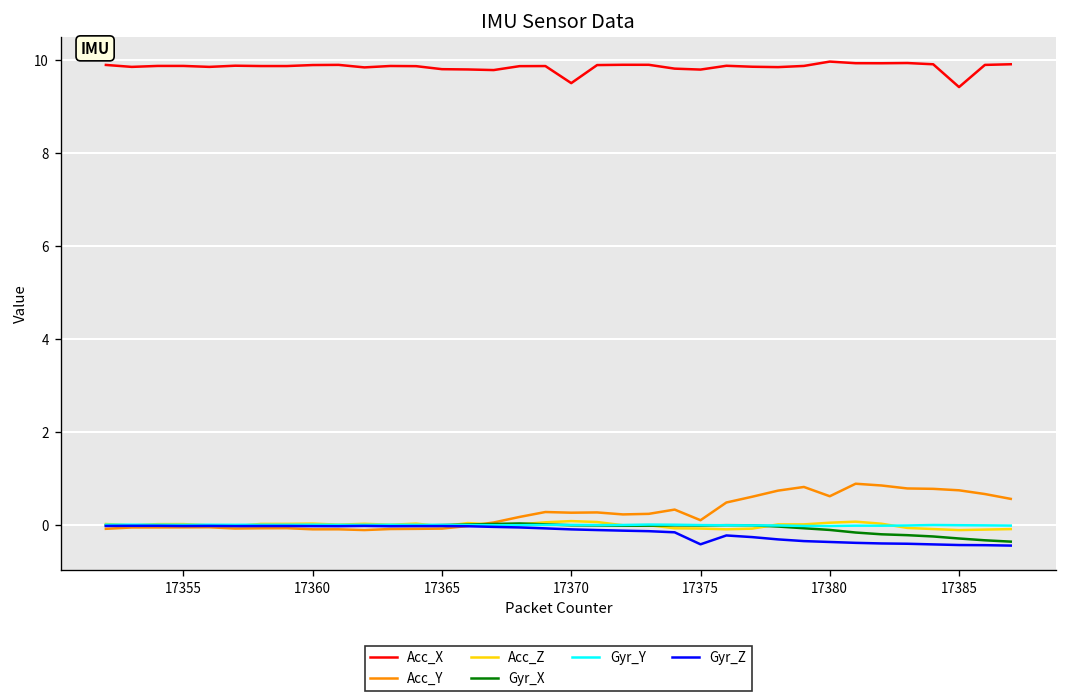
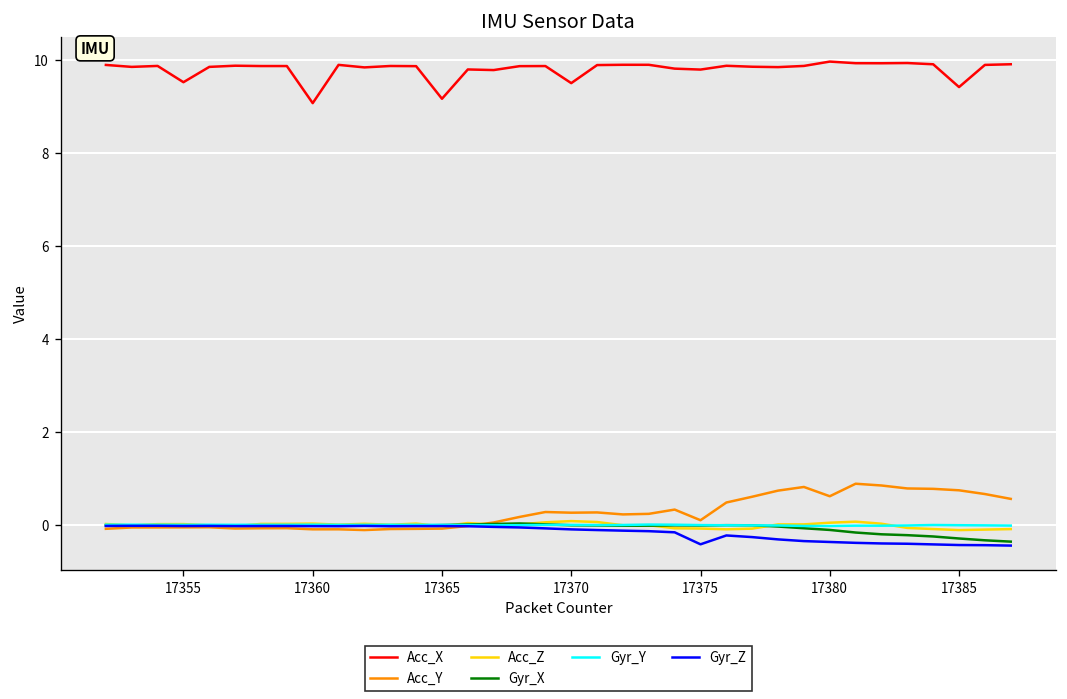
  {
    "Acc_X": {
-     "17355": 9.9,
-     "17360": 9.9,
-     "17365": 9.8,
+     "17355": 9.5,
+     "17360": 9.1,
+     "17365": 9.2,
      "17370": 9.5,
      "17375": 9.8,
      "17380": 10.0,
      "17385": 9.4
    },
    "Acc_Y": {
      "17360": -0.1,
      "17370": 0.3,
      "17375": 0.1,
      "17380": 0.6,
      "17385": 0.8
    },
    "Acc_Z": {
      "17370": 0.1,
      "17380": 0.1,
      "17385": -0.1
    },
    "Gyr_X": {
      "17380": -0.1,
      "17385": -0.3
    },
    "Gyr_Y": {
      "17380": 0.0,
      "17385": 0.0
    },
    "Gyr_Z": {
      "17370": -0.1,
      "17375": -0.4,
      "17380": -0.4,
      "17385": -0.4
    }
  }
